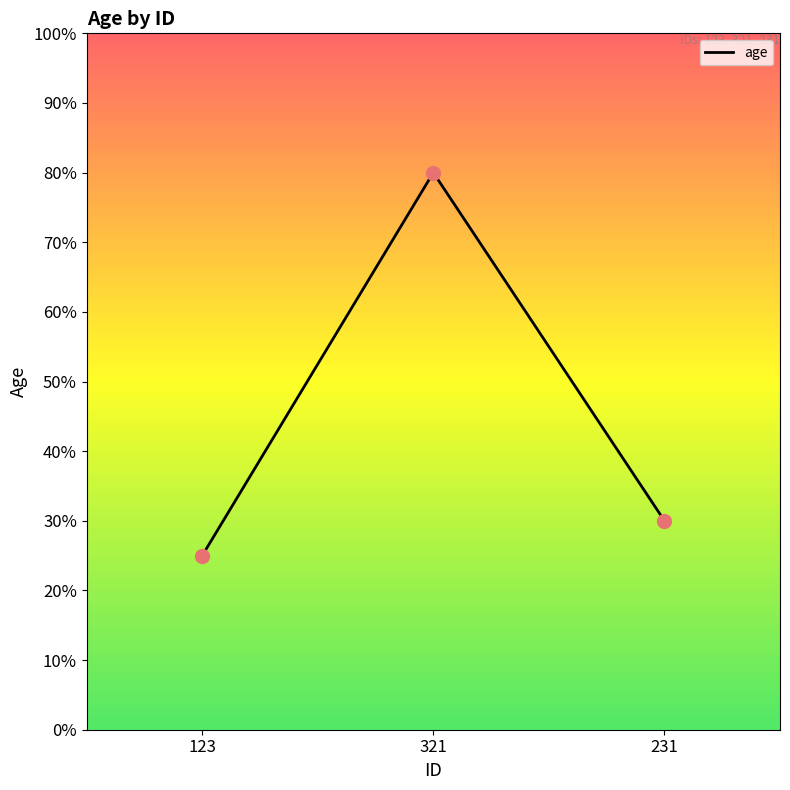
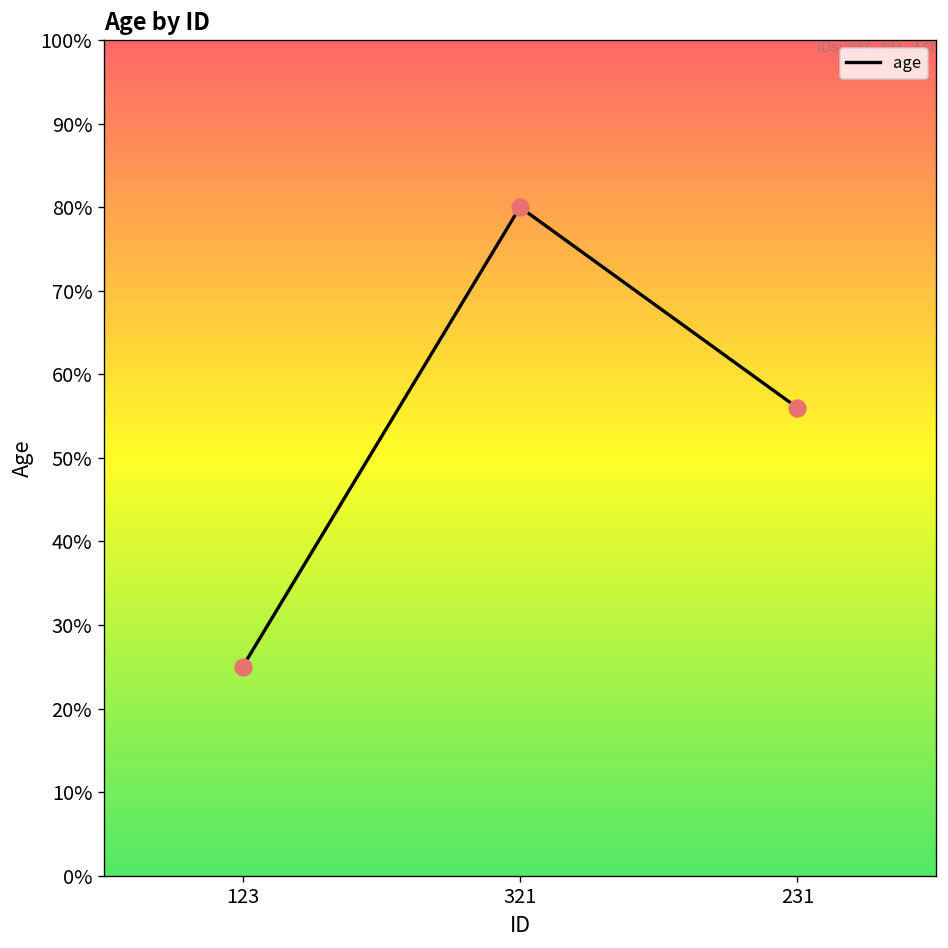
  {
    "123": "25%",
    "321": "80%",
-   "231": "30%"
+   "231": "56%"
  }
